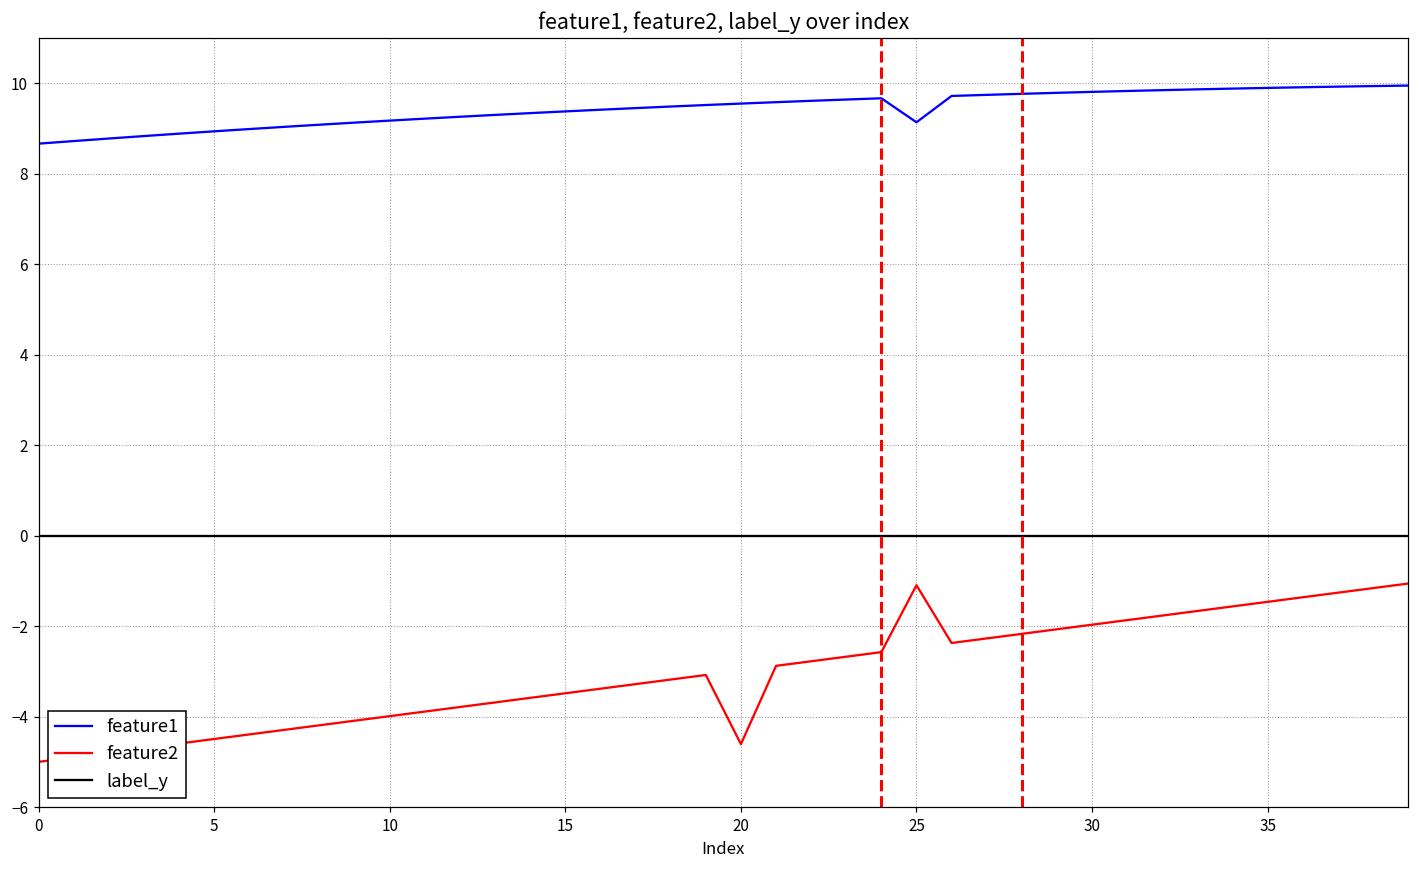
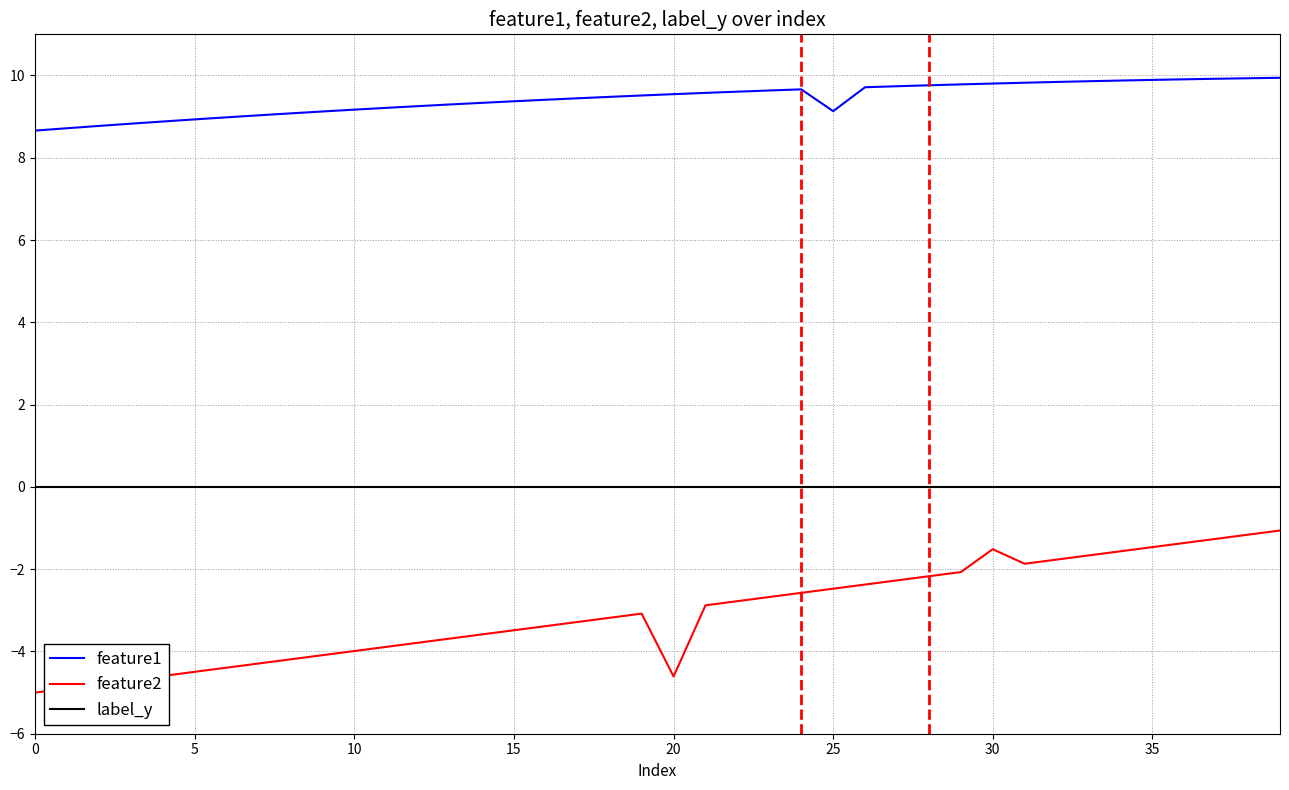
  {
    "feature1": {
      "0": 8.7,
      "5": 8.9,
      "10": 9.2,
      "15": 9.4,
      "20": 9.5,
      "25": 9.1,
      "30": 9.8,
      "35": 9.9
    },
    "feature2": {
      "0": -5.0,
      "5": -4.5,
      "10": -4.0,
      "15": -3.5,
      "20": -4.6,
-     "25": -1.1,
-     "30": -2.0,
+     "25": -2.5,
+     "30": -1.5,
      "35": -1.5
    },
    "label_y": {
      "0": 0.0,
      "5": 0.0,
      "10": 0.0,
      "15": 0.0,
      "20": 0.0,
      "25": 0.0,
      "30": 0.0,
      "35": 0.0
    }
  }
